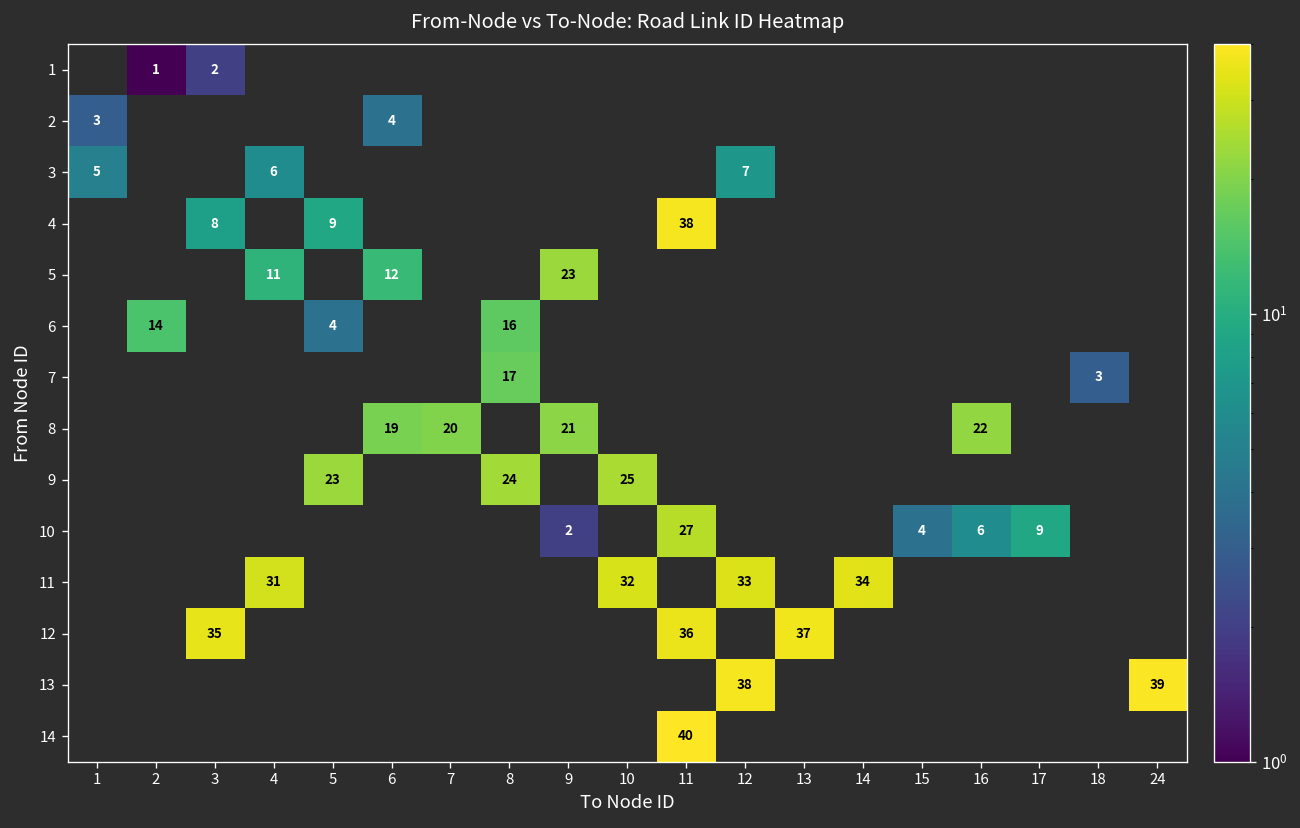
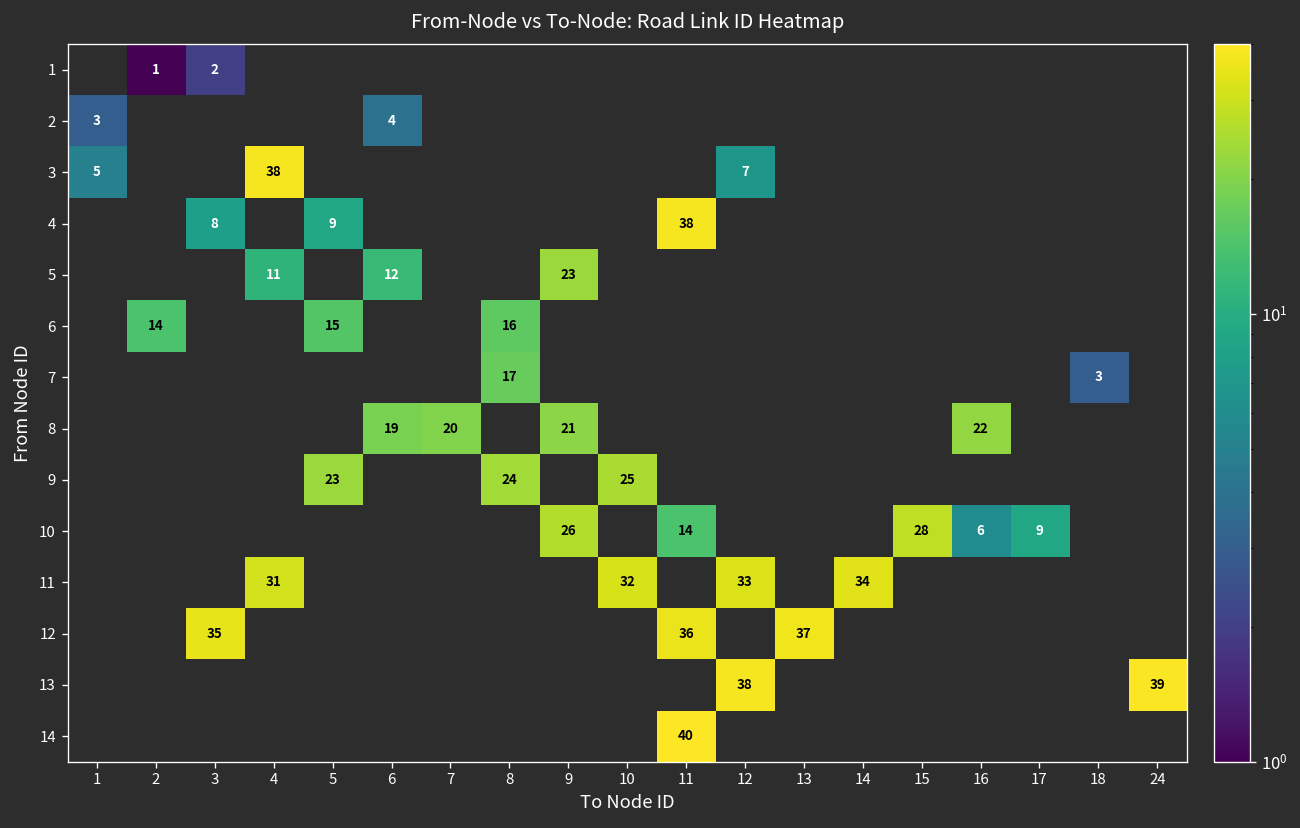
  {
    "1": {
      "2": 1,
      "3": 2
    },
    "2": {
      "1": 3,
      "6": 4
    },
    "3": {
      "1": 5,
-     "4": 6,
+     "4": 38,
      "12": 7
    },
    "4": {
      "3": 8,
      "5": 9,
      "11": 38
    },
    "5": {
      "4": 11,
      "6": 12,
      "9": 23
    },
    "6": {
      "2": 14,
-     "5": 4,
+     "5": 15,
      "8": 16
    },
    "7": {
      "8": 17,
      "18": 3
    },
    "8": {
      "6": 19,
      "7": 20,
      "9": 21,
      "16": 22
    },
    "9": {
      "5": 23,
      "8": 24,
      "10": 25
    },
    "10": {
-     "9": 2,
-     "11": 27,
-     "15": 4,
+     "9": 26,
+     "11": 14,
+     "15": 28,
      "16": 6,
      "17": 9
    },
    "11": {
      "4": 31,
      "10": 32,
      "12": 33,
      "14": 34
    },
    "12": {
      "3": 35,
      "11": 36,
      "13": 37
    },
    "13": {
      "12": 38,
      "24": 39
    },
    "14": {
      "11": 40
    }
  }
